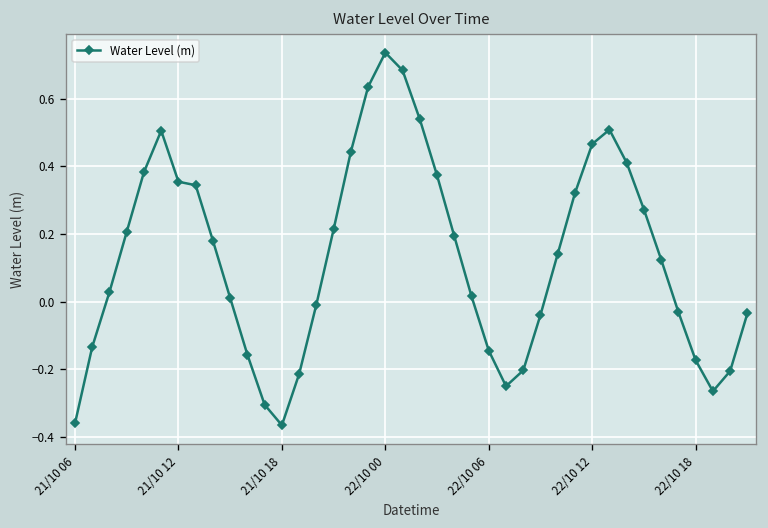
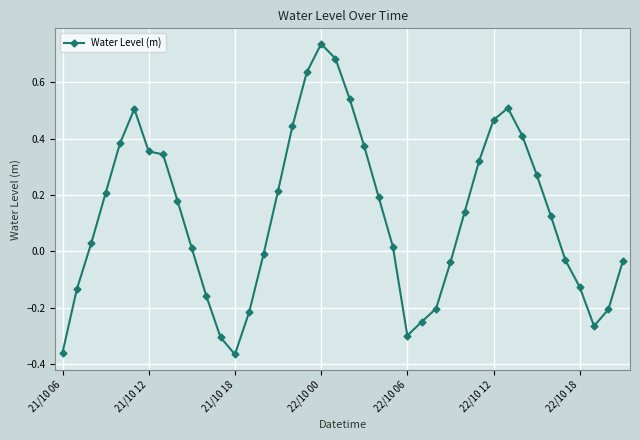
  {
    "21/10 06": -0.36,
    "21/10 12": 0.35,
    "21/10 18": -0.37,
    "22/10 00": 0.74,
-   "22/10 06": -0.14,
+   "22/10 06": -0.30,
    "22/10 12": 0.47,
-   "22/10 18": -0.17
+   "22/10 18": -0.13
  }
